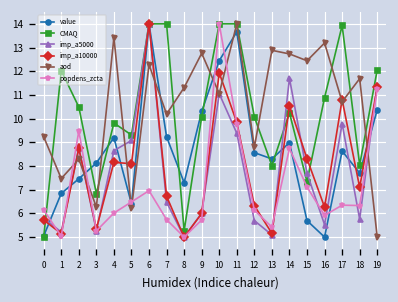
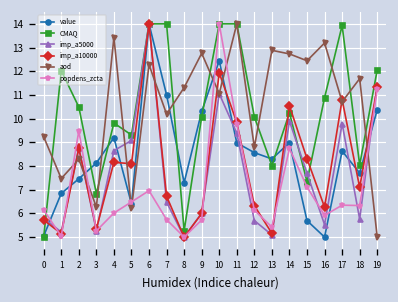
  {
    "value": {
      "1": 6.8,
      "2": 7.5,
      "3": 8.1,
      "4": 9.2,
-     "7": 9.2,
+     "7": 11.0,
      "8": 7.3,
      "9": 10.3,
      "10": 12.4,
-     "11": 13.7,
+     "11": 9.0,
      "12": 8.6,
      "13": 8.3,
      "14": 9.0,
      "15": 5.7,
      "16": 5.0,
      "17": 8.6,
      "18": 7.7,
      "19": 10.4
    },
    "CMAQ": {
      "2": 10.5,
      "3": 6.8,
      "4": 9.8,
      "5": 9.3,
      "7": 14.0,
      "8": 5.3,
      "9": 10.1,
      "12": 10.1,
      "13": 8.0,
      "14": 10.2,
      "15": 7.3,
      "16": 10.9,
      "17": 13.9,
      "18": 8.0,
      "19": 12.1
    },
    "imp_a5000": {
      "4": 8.6,
      "5": 9.1,
      "7": 6.5,
      "11": 9.4,
      "12": 5.7,
-     "14": 11.7,
+     "14": 9.9,
      "15": 7.7,
      "16": 5.5,
      "17": 9.8,
      "18": 5.8
    },
    "imp_a10000": {
      "4": 8.2,
      "5": 8.1,
      "7": 6.7,
      "10": 11.9,
      "12": 6.3,
      "14": 10.5,
      "15": 8.3,
      "16": 6.3,
      "18": 7.1
    },
    "aod": {
      "0": 9.2,
      "1": 7.5,
      "2": 8.3,
      "3": 6.3,
      "4": 13.4,
      "5": 6.2,
      "6": 12.3,
      "7": 10.2,
      "8": 11.3,
      "9": 12.8,
      "12": 8.8,
      "13": 12.9,
      "14": 12.7,
      "15": 12.4,
      "16": 13.2,
      "18": 11.7,
      "19": 5.0
    },
    "popdens_zcta": {
      "0": 6.1,
      "2": 9.5,
      "4": 6.0,
      "6": 7.0,
      "7": 5.7,
      "9": 5.7,
      "12": 6.1,
      "13": 5.4,
      "14": 8.7,
      "15": 7.1,
      "16": 5.9,
      "17": 6.3,
      "18": 6.3
    }
  }
